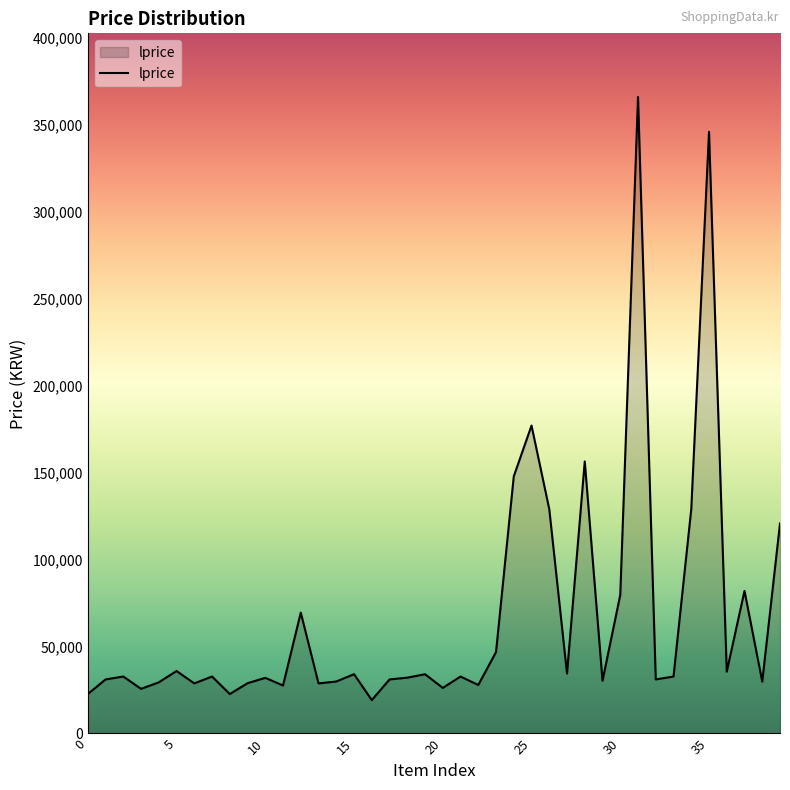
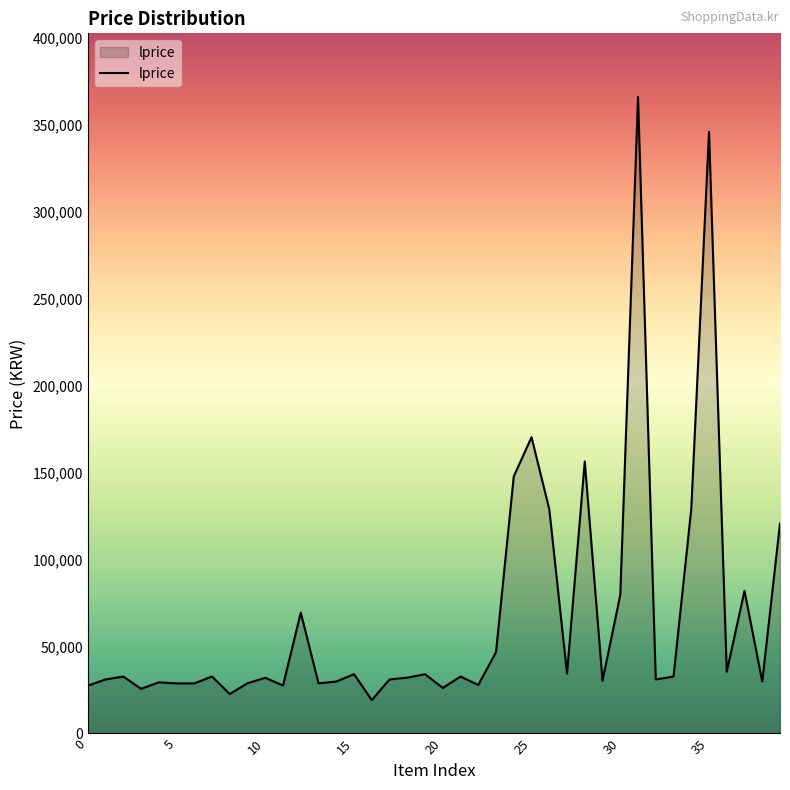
  {
-   "0": "23,000",
-   "5": "36,000",
+   "0": "27,000",
+   "5": "29,000",
    "10": "32,000",
    "15": "34,000",
    "20": "26,000",
-   "25": "177,000",
+   "25": "170,000",
    "30": "80,000",
    "35": "346,000"
  }
